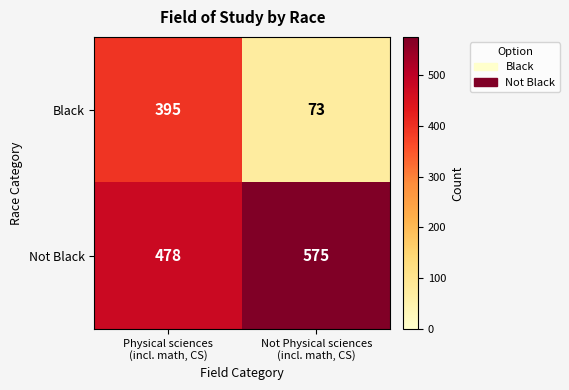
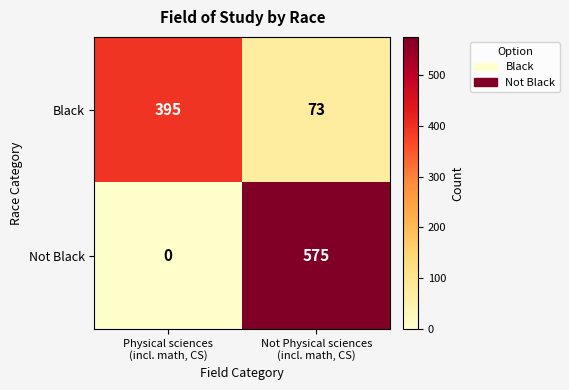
  {
    "Black": {
      "Physical sciences (incl. math, CS)": 395,
      "Not Physical sciences (incl. math, CS)": 73
    },
    "Not Black": {
-     "Physical sciences (incl. math, CS)": 478,
+     "Physical sciences (incl. math, CS)": 0,
      "Not Physical sciences (incl. math, CS)": 575
    }
  }
